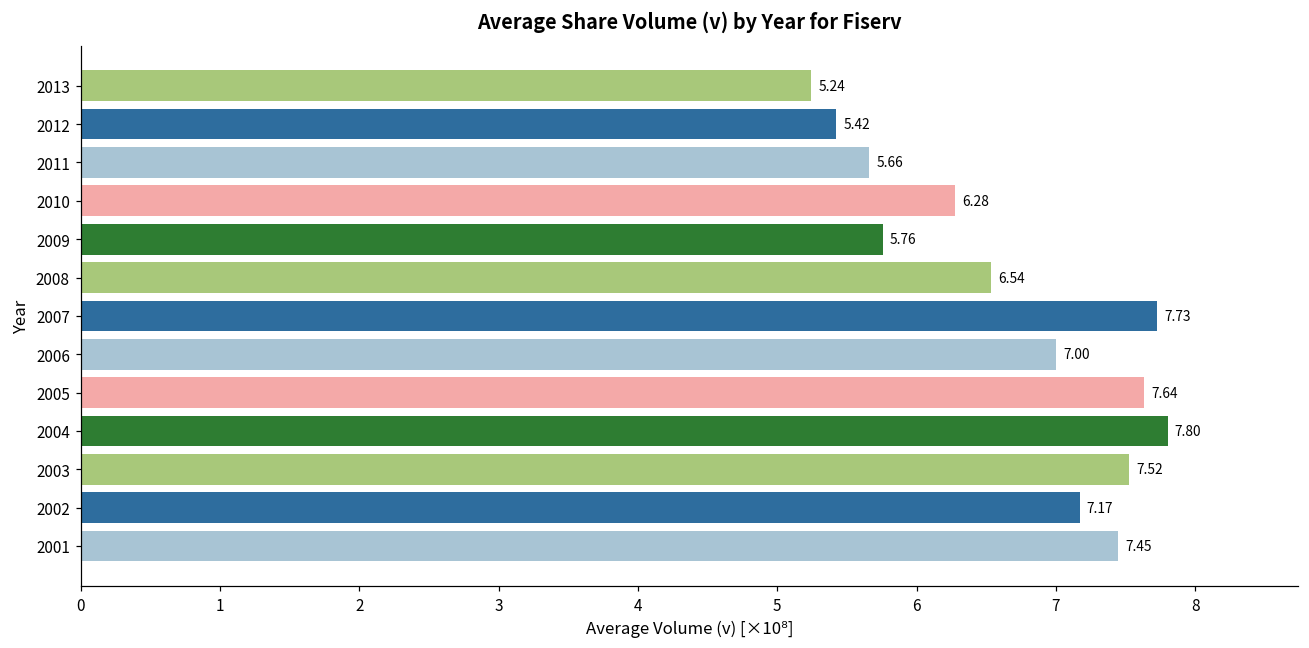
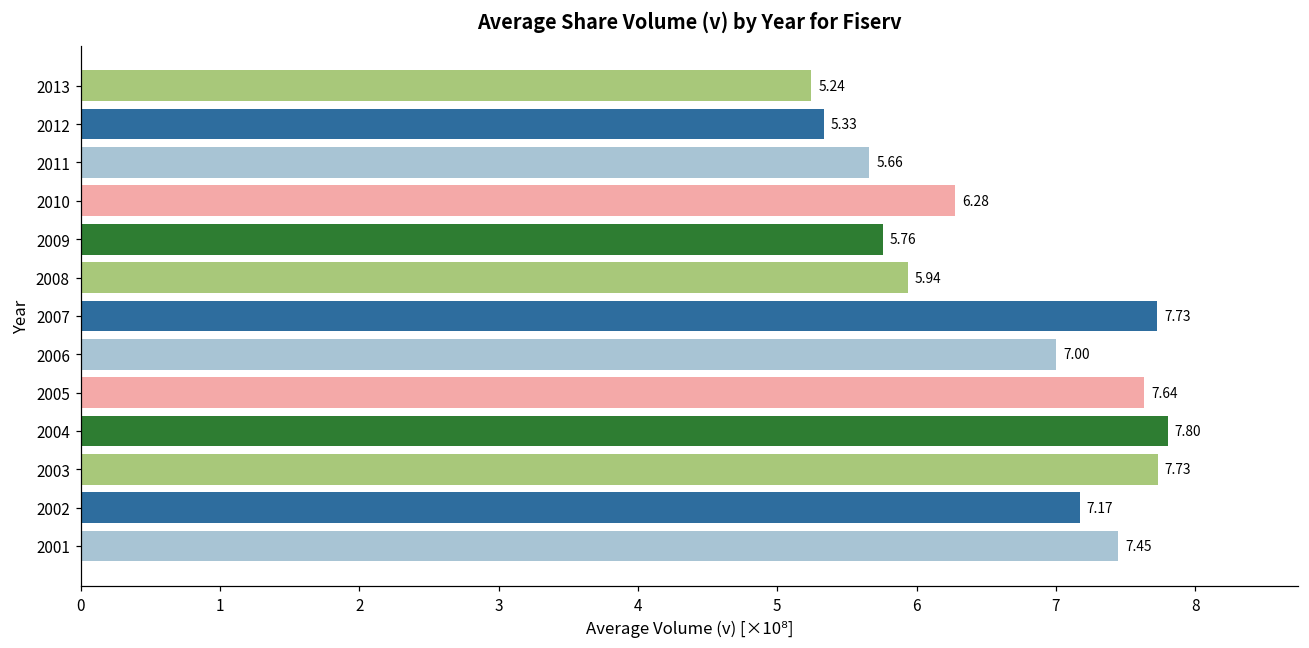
  {
    "2013": 5.24,
-   "2012": 5.42,
+   "2012": 5.33,
    "2011": 5.66,
    "2010": 6.28,
    "2009": 5.76,
-   "2008": 6.54,
+   "2008": 5.94,
    "2007": 7.73,
    "2006": 7.00,
    "2005": 7.64,
    "2004": 7.80,
-   "2003": 7.52,
+   "2003": 7.73,
    "2002": 7.17,
    "2001": 7.45
  }
